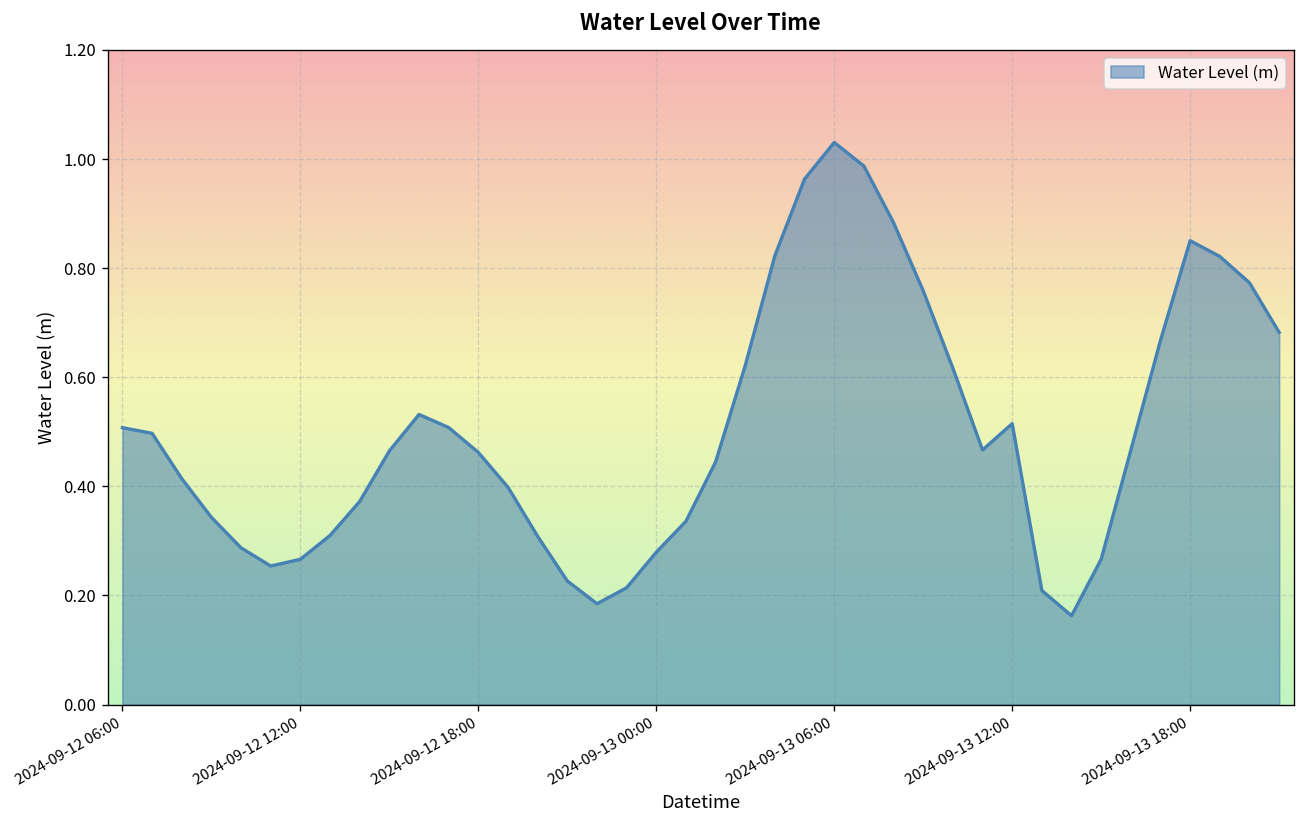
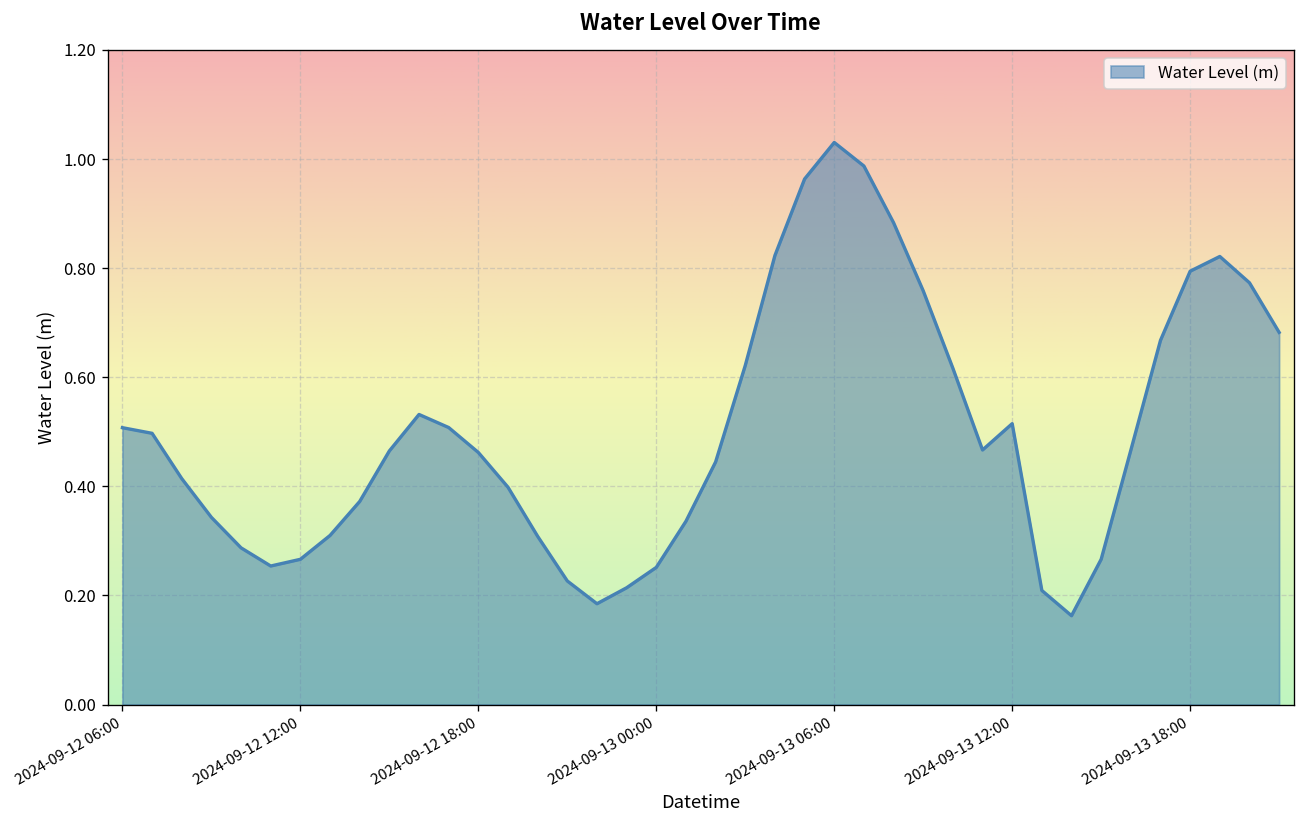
  {
    "2024-09-12 06:00": 0.51,
    "2024-09-12 12:00": 0.27,
    "2024-09-12 18:00": 0.46,
-   "2024-09-13 00:00": 0.28,
+   "2024-09-13 00:00": 0.25,
    "2024-09-13 06:00": 1.03,
    "2024-09-13 12:00": 0.51,
-   "2024-09-13 18:00": 0.85
+   "2024-09-13 18:00": 0.79
  }
